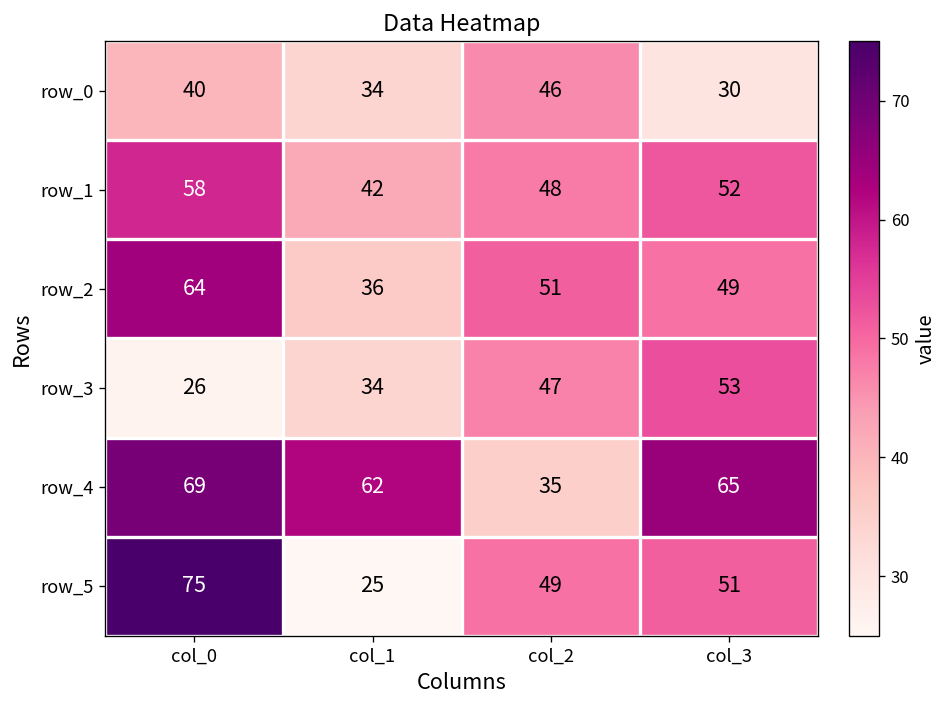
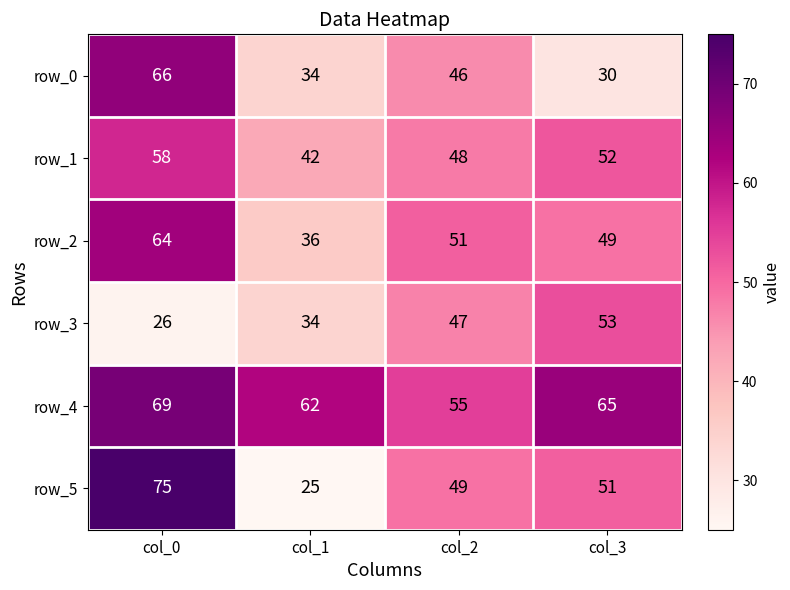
  {
    "row_0": {
-     "col_0": 40,
+     "col_0": 66,
      "col_1": 34,
      "col_2": 46,
      "col_3": 30
    },
    "row_1": {
      "col_0": 58,
      "col_1": 42,
      "col_2": 48,
      "col_3": 52
    },
    "row_2": {
      "col_0": 64,
      "col_1": 36,
      "col_2": 51,
      "col_3": 49
    },
    "row_3": {
      "col_0": 26,
      "col_1": 34,
      "col_2": 47,
      "col_3": 53
    },
    "row_4": {
      "col_0": 69,
      "col_1": 62,
-     "col_2": 35,
+     "col_2": 55,
      "col_3": 65
    },
    "row_5": {
      "col_0": 75,
      "col_1": 25,
      "col_2": 49,
      "col_3": 51
    }
  }
